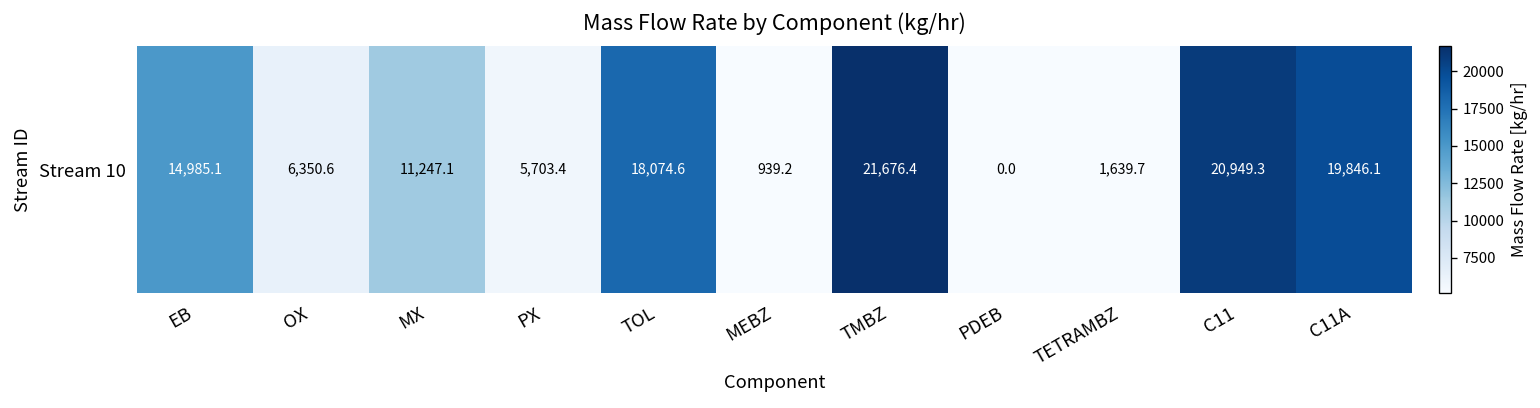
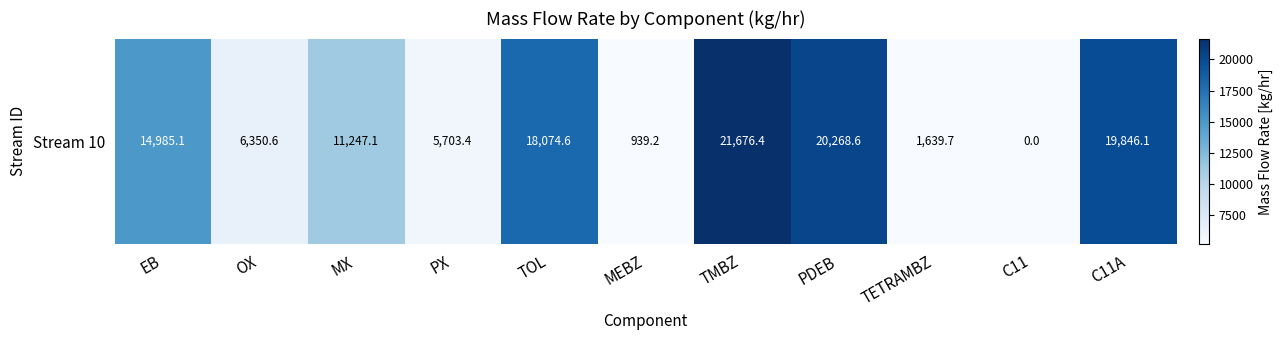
  {
    "Stream 10": {
      "EB": "14,985.1",
      "OX": "6,350.6",
      "MX": "11,247.1",
      "PX": "5,703.4",
      "TOL": "18,074.6",
      "MEBZ": "939.2",
      "TMBZ": "21,676.4",
-     "PDEB": "0.0",
+     "PDEB": "20,268.6",
      "TETRAMBZ": "1,639.7",
-     "C11": "20,949.3",
+     "C11": "0.0",
      "C11A": "19,846.1"
    }
  }
